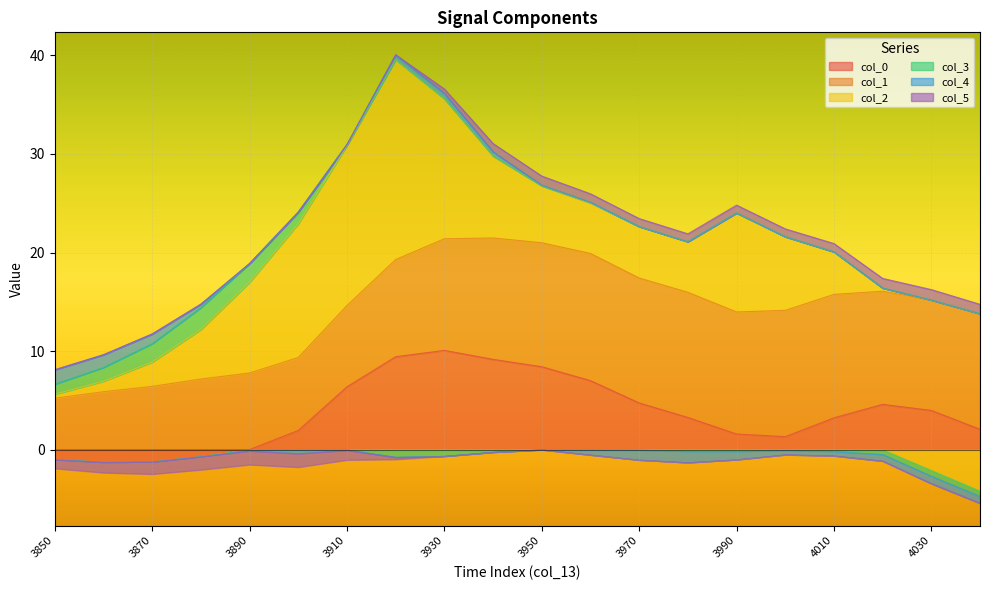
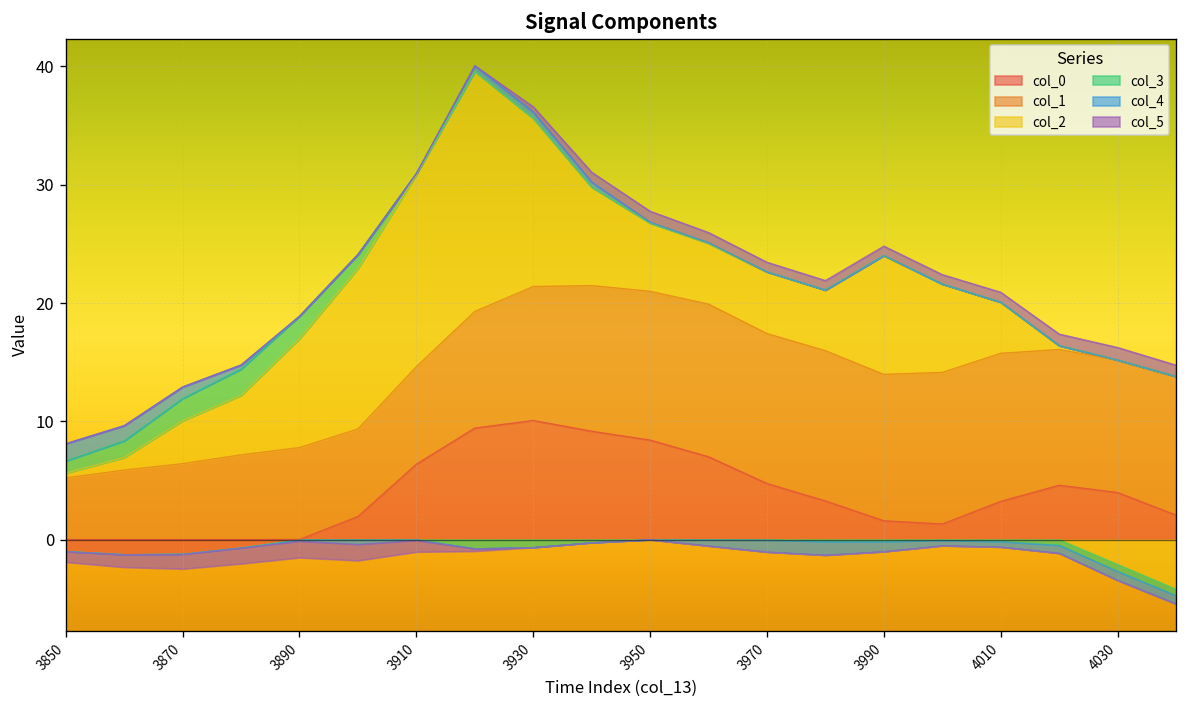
  {
    "col_2": {
      "3850": 0,
-     "3870": 2,
+     "3870": 4,
      "3890": 9
    }
  }
